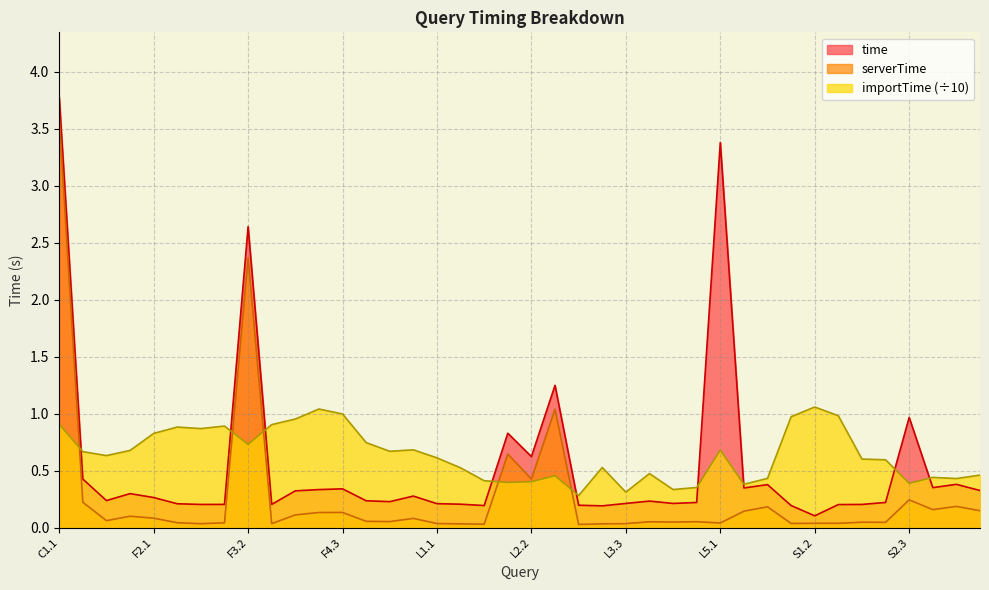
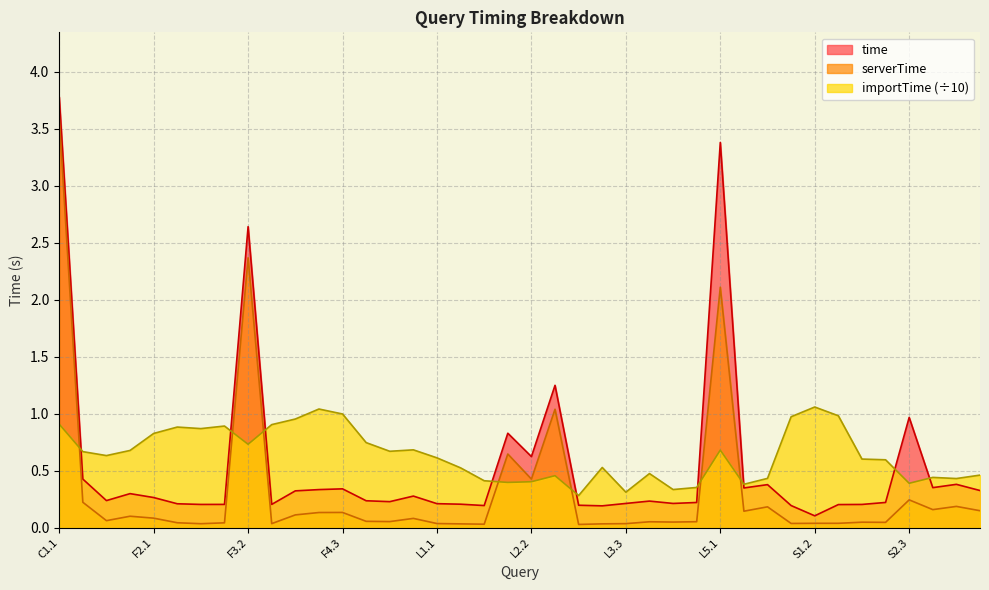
  {
    "time": {
      "C1.1": 3.78,
      "F2.1": 0.27,
      "F3.2": 2.64,
      "F4.3": 0.34,
      "L1.1": 0.21,
      "L2.2": 0.63,
      "L3.3": 0.21,
      "L5.1": 3.38,
      "S1.2": 0.11,
      "S2.3": 0.97
    },
    "serverTime": {
      "C1.1": 3.60,
      "F2.1": 0.08,
      "F3.2": 2.37,
      "F4.3": 0.13,
      "L1.1": 0.04,
      "L2.2": 0.43,
      "L3.3": 0.04,
-     "L5.1": 0.04,
+     "L5.1": 2.11,
      "S1.2": 0.04,
      "S2.3": 0.25
    },
    "importTime (÷10)": {
      "C1.1": 0.91,
      "F2.1": 0.83,
      "F3.2": 0.73,
      "F4.3": 1.00,
      "L1.1": 0.61,
      "L2.2": 0.40,
      "L3.3": 0.31,
      "L5.1": 0.68,
      "S1.2": 1.06,
      "S2.3": 0.39
    }
  }
